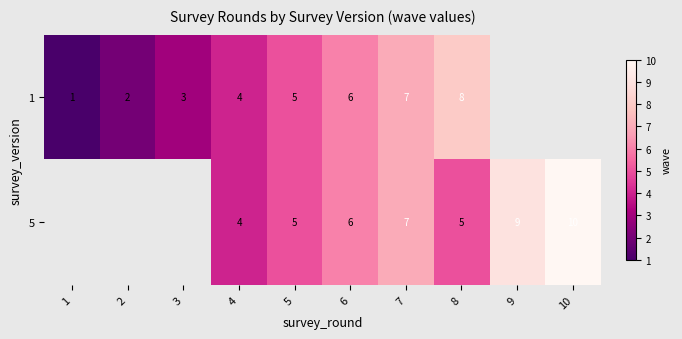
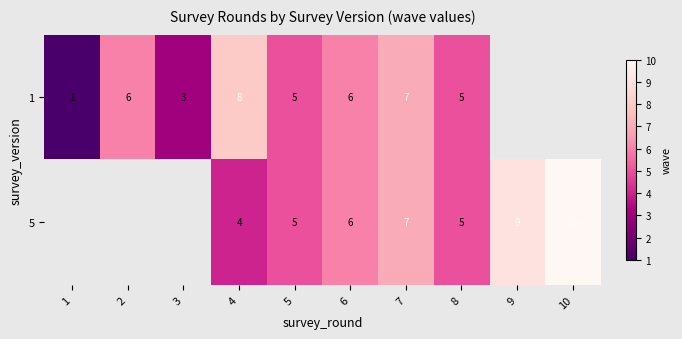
  {
    "1": {
      "1": 1,
-     "2": 2,
+     "2": 6,
      "3": 3,
-     "4": 4,
+     "4": 8,
      "5": 5,
      "6": 6,
      "7": 7,
-     "8": 8
+     "8": 5
    },
    "5": {
      "4": 4,
      "5": 5,
      "6": 6,
      "7": 7,
      "8": 5
    }
  }
